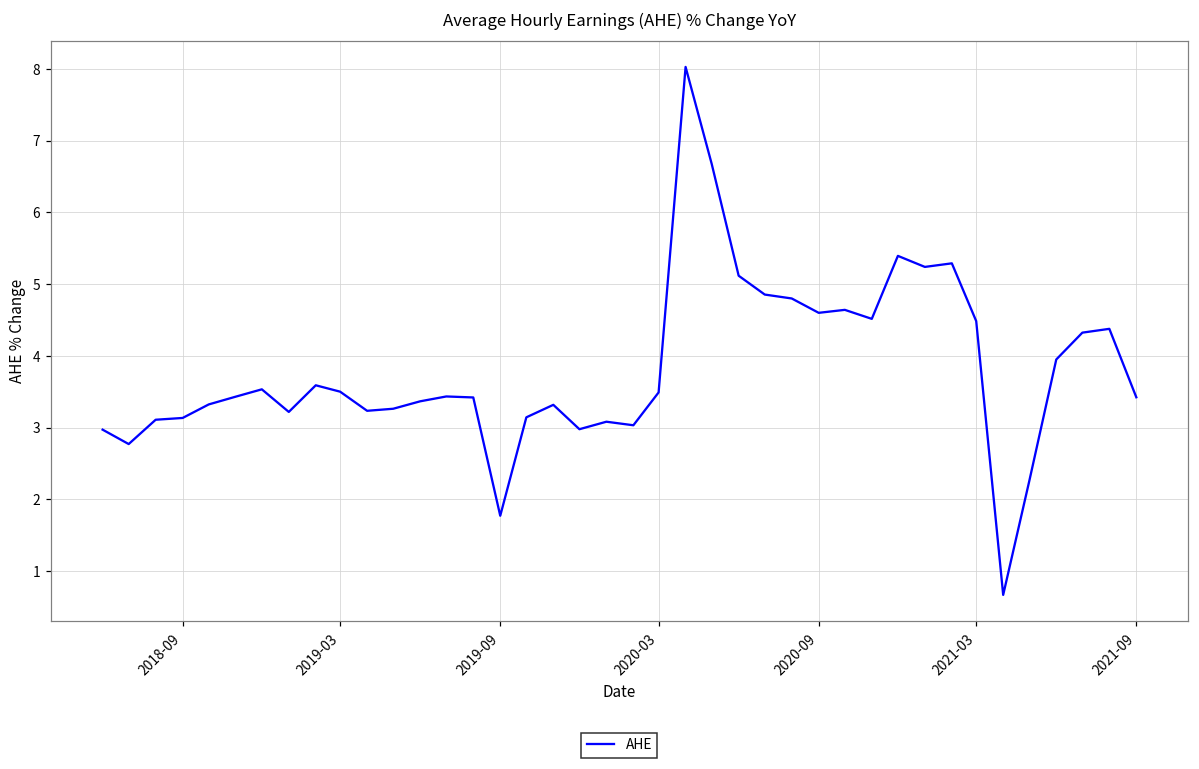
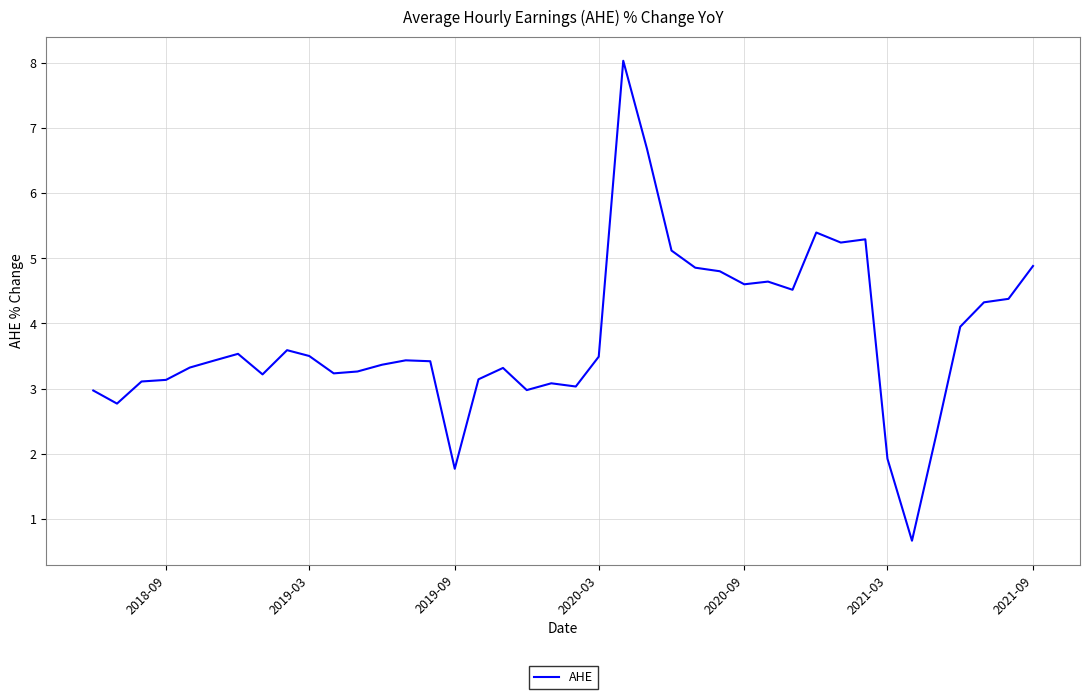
  {
    "2018-09": 3.1,
    "2019-03": 3.5,
    "2019-09": 1.8,
    "2020-03": 3.5,
    "2020-09": 4.6,
-   "2021-03": 4.5,
-   "2021-09": 3.4
+   "2021-03": 1.9,
+   "2021-09": 4.9
  }
